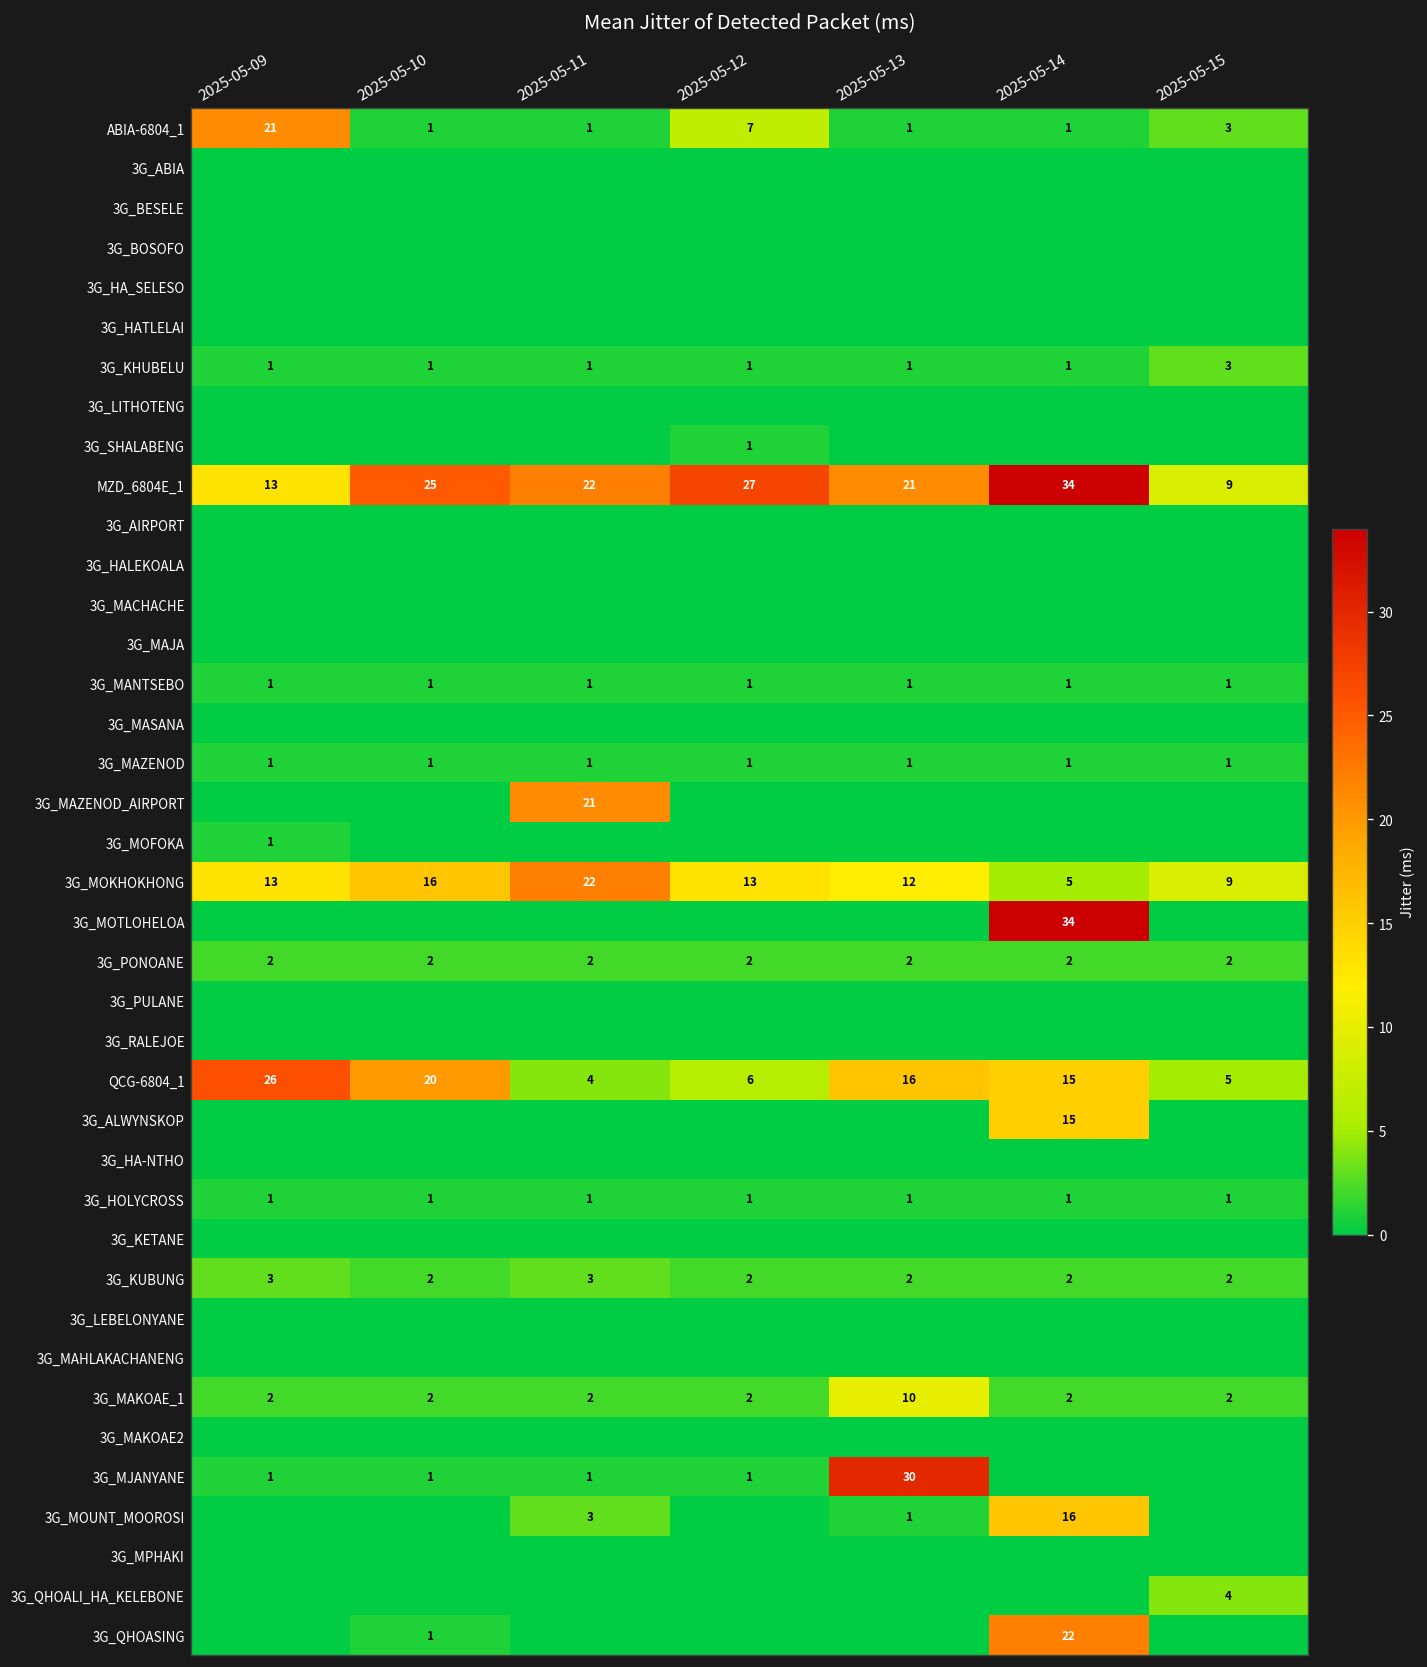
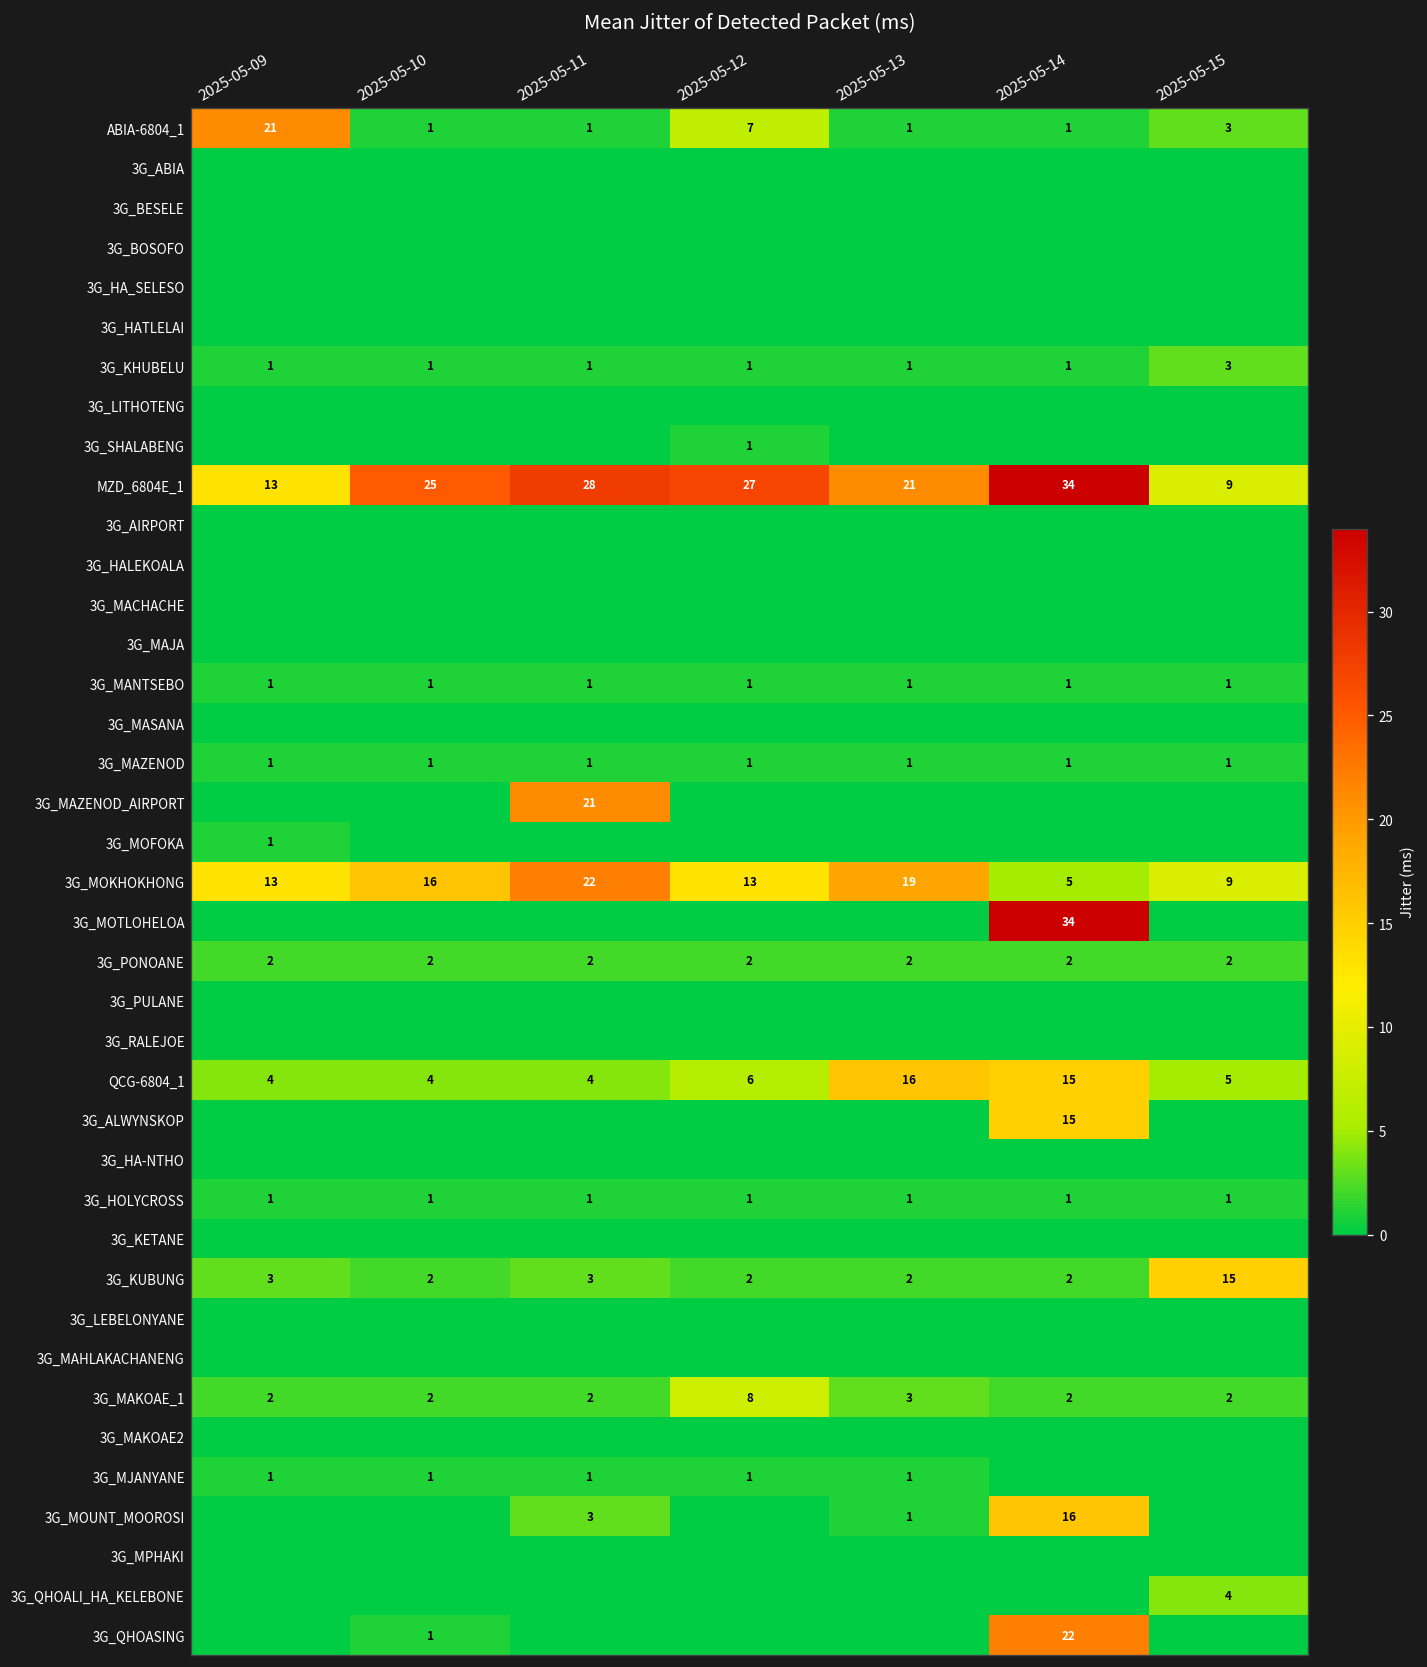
  {
    "ABIA-6804_1": {
      "2025-05-09": 21,
      "2025-05-10": 1,
      "2025-05-11": 1,
      "2025-05-12": 7,
      "2025-05-13": 1,
      "2025-05-14": 1,
      "2025-05-15": 3
    },
    "3G_KHUBELU": {
      "2025-05-09": 1,
      "2025-05-10": 1,
      "2025-05-11": 1,
      "2025-05-12": 1,
      "2025-05-13": 1,
      "2025-05-14": 1,
      "2025-05-15": 3
    },
    "3G_SHALABENG": {
      "2025-05-12": 1
    },
    "MZD_6804E_1": {
      "2025-05-09": 13,
      "2025-05-10": 25,
-     "2025-05-11": 22,
+     "2025-05-11": 28,
      "2025-05-12": 27,
      "2025-05-13": 21,
      "2025-05-14": 34,
      "2025-05-15": 9
    },
    "3G_MANTSEBO": {
      "2025-05-09": 1,
      "2025-05-10": 1,
      "2025-05-11": 1,
      "2025-05-12": 1,
      "2025-05-13": 1,
      "2025-05-14": 1,
      "2025-05-15": 1
    },
    "3G_MAZENOD": {
      "2025-05-09": 1,
      "2025-05-10": 1,
      "2025-05-11": 1,
      "2025-05-12": 1,
      "2025-05-13": 1,
      "2025-05-14": 1,
      "2025-05-15": 1
    },
    "3G_MAZENOD_AIRPORT": {
      "2025-05-11": 21
    },
    "3G_MOFOKA": {
      "2025-05-09": 1
    },
    "3G_MOKHOKHONG": {
      "2025-05-09": 13,
      "2025-05-10": 16,
      "2025-05-11": 22,
      "2025-05-12": 13,
-     "2025-05-13": 12,
+     "2025-05-13": 19,
      "2025-05-14": 5,
      "2025-05-15": 9
    },
    "3G_MOTLOHELOA": {
      "2025-05-14": 34
    },
    "3G_PONOANE": {
      "2025-05-09": 2,
      "2025-05-10": 2,
      "2025-05-11": 2,
      "2025-05-12": 2,
      "2025-05-13": 2,
      "2025-05-14": 2,
      "2025-05-15": 2
    },
    "QCG-6804_1": {
-     "2025-05-09": 26,
-     "2025-05-10": 20,
+     "2025-05-09": 4,
+     "2025-05-10": 4,
      "2025-05-11": 4,
      "2025-05-12": 6,
      "2025-05-13": 16,
      "2025-05-14": 15,
      "2025-05-15": 5
    },
    "3G_ALWYNSKOP": {
      "2025-05-14": 15
    },
    "3G_HOLYCROSS": {
      "2025-05-09": 1,
      "2025-05-10": 1,
      "2025-05-11": 1,
      "2025-05-12": 1,
      "2025-05-13": 1,
      "2025-05-14": 1,
      "2025-05-15": 1
    },
    "3G_KUBUNG": {
      "2025-05-09": 3,
      "2025-05-10": 2,
      "2025-05-11": 3,
      "2025-05-12": 2,
      "2025-05-13": 2,
      "2025-05-14": 2,
-     "2025-05-15": 2
+     "2025-05-15": 15
    },
    "3G_MAKOAE_1": {
      "2025-05-09": 2,
      "2025-05-10": 2,
      "2025-05-11": 2,
-     "2025-05-12": 2,
-     "2025-05-13": 10,
+     "2025-05-12": 8,
+     "2025-05-13": 3,
      "2025-05-14": 2,
      "2025-05-15": 2
    },
    "3G_MJANYANE": {
      "2025-05-09": 1,
      "2025-05-10": 1,
      "2025-05-11": 1,
      "2025-05-12": 1,
-     "2025-05-13": 30
+     "2025-05-13": 1
    },
    "3G_MOUNT_MOOROSI": {
      "2025-05-11": 3,
      "2025-05-13": 1,
      "2025-05-14": 16
    },
    "3G_QHOALI_HA_KELEBONE": {
      "2025-05-15": 4
    },
    "3G_QHOASING": {
      "2025-05-10": 1,
      "2025-05-14": 22
    }
  }
